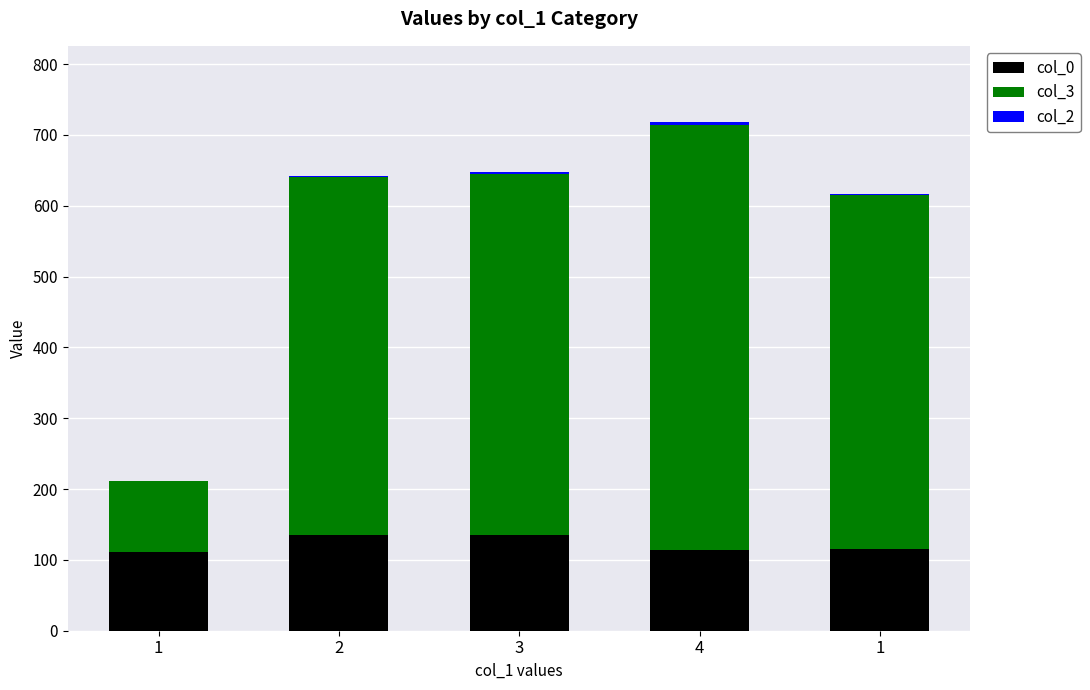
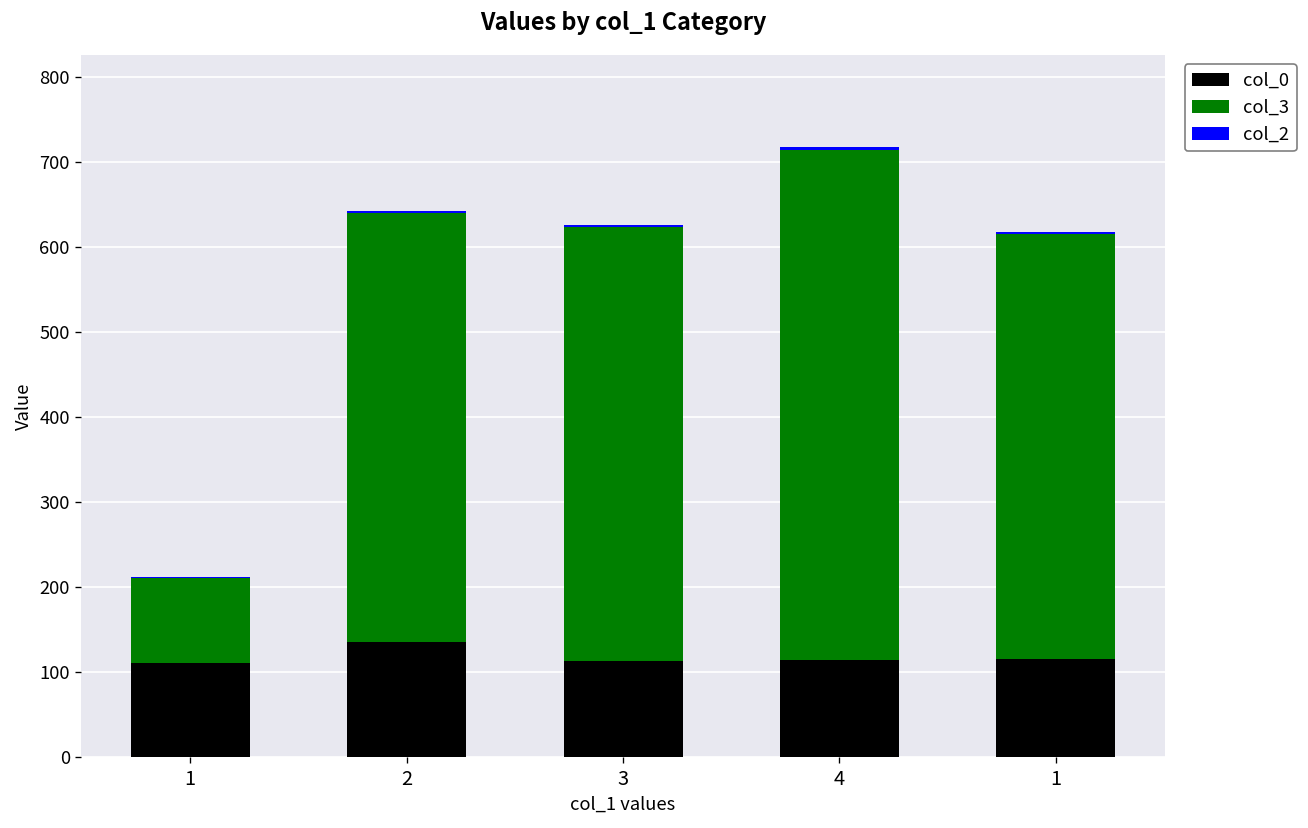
  {
    "col_0": {
      "2": 140,
-     "3": 140,
+     "3": 110,
      "4": 110
    },
    "col_3": {
      "2": 510,
      "3": 510,
      "4": 600
    },
    "col_2": {
      "4": 0
    }
  }
